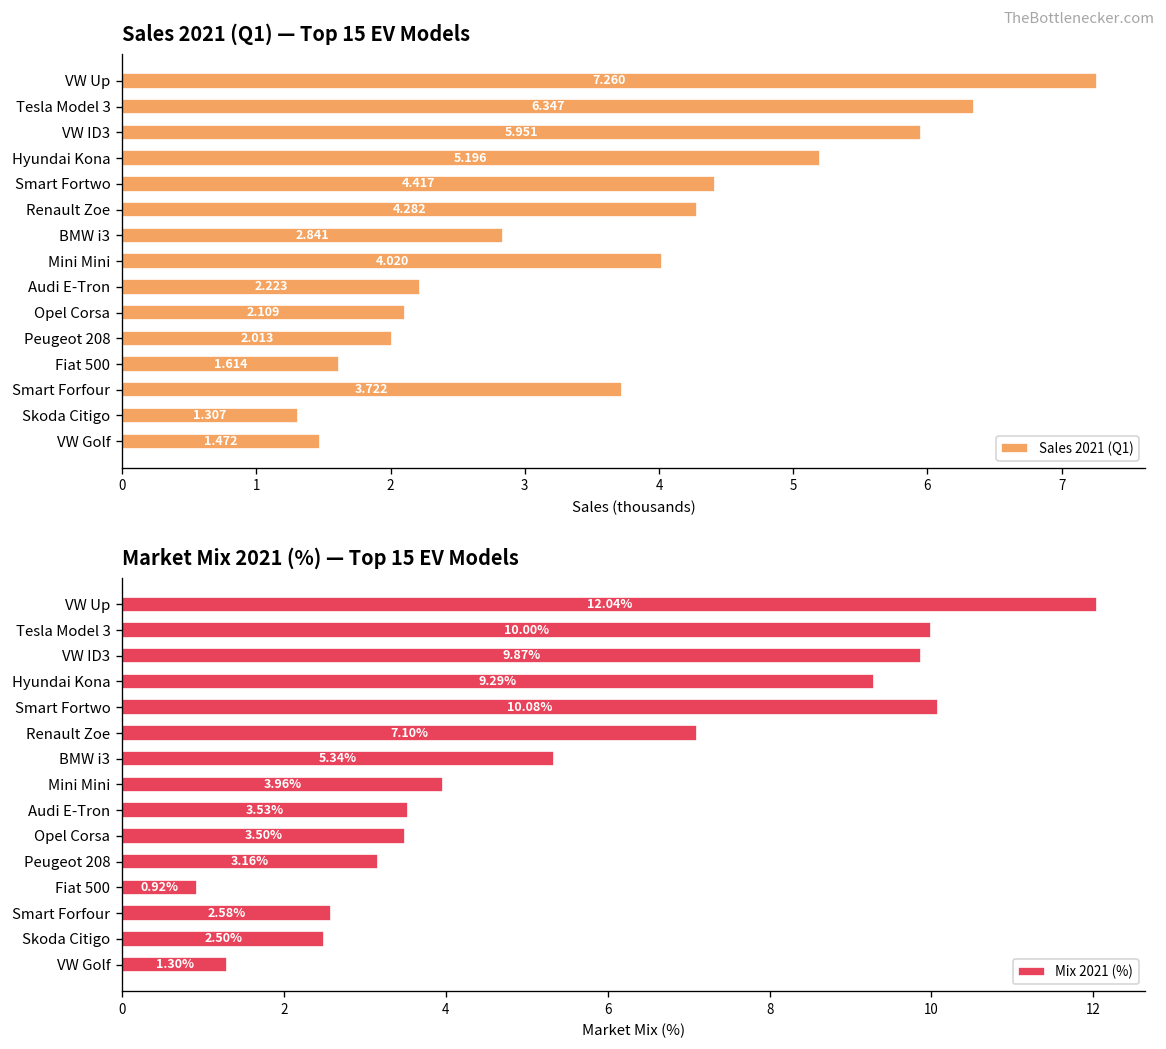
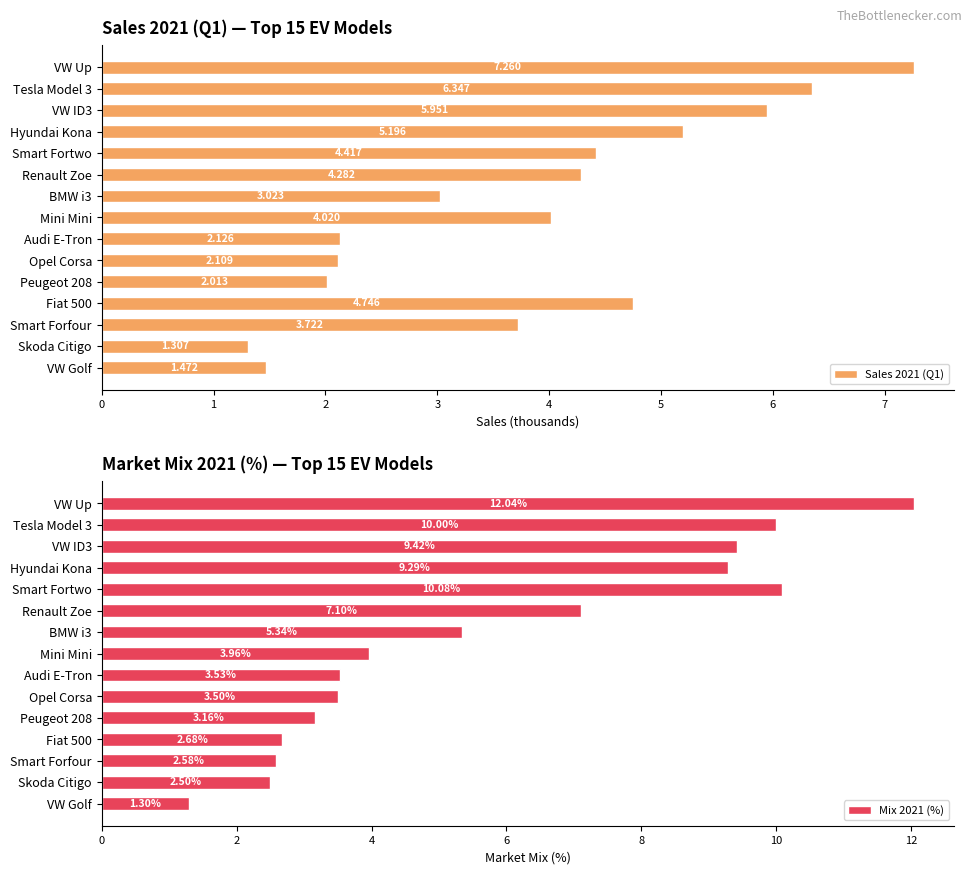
  {
    "Sales 2021 (Q1) — Top 15 EV Models": {
      "VW Up": "7.260",
      "Tesla Model 3": "6.347",
      "VW ID3": "5.951",
      "Hyundai Kona": "5.196",
      "Smart Fortwo": "4.417",
      "Renault Zoe": "4.282",
-     "BMW i3": "2.841",
+     "BMW i3": "3.023",
      "Mini Mini": "4.020",
-     "Audi E-Tron": "2.223",
+     "Audi E-Tron": "2.126",
      "Opel Corsa": "2.109",
      "Peugeot 208": "2.013",
-     "Fiat 500": "1.614",
+     "Fiat 500": "4.746",
      "Smart Forfour": "3.722",
      "Skoda Citigo": "1.307",
      "VW Golf": "1.472"
    },
    "Market Mix 2021 (%) — Top 15 EV Models": {
      "VW Up": "12.04%",
      "Tesla Model 3": "10.00%",
-     "VW ID3": "9.87%",
+     "VW ID3": "9.42%",
      "Hyundai Kona": "9.29%",
      "Smart Fortwo": "10.08%",
      "Renault Zoe": "7.10%",
      "BMW i3": "5.34%",
      "Mini Mini": "3.96%",
      "Audi E-Tron": "3.53%",
      "Opel Corsa": "3.50%",
      "Peugeot 208": "3.16%",
-     "Fiat 500": "0.92%",
+     "Fiat 500": "2.68%",
      "Smart Forfour": "2.58%",
      "Skoda Citigo": "2.50%",
      "VW Golf": "1.30%"
    }
  }
